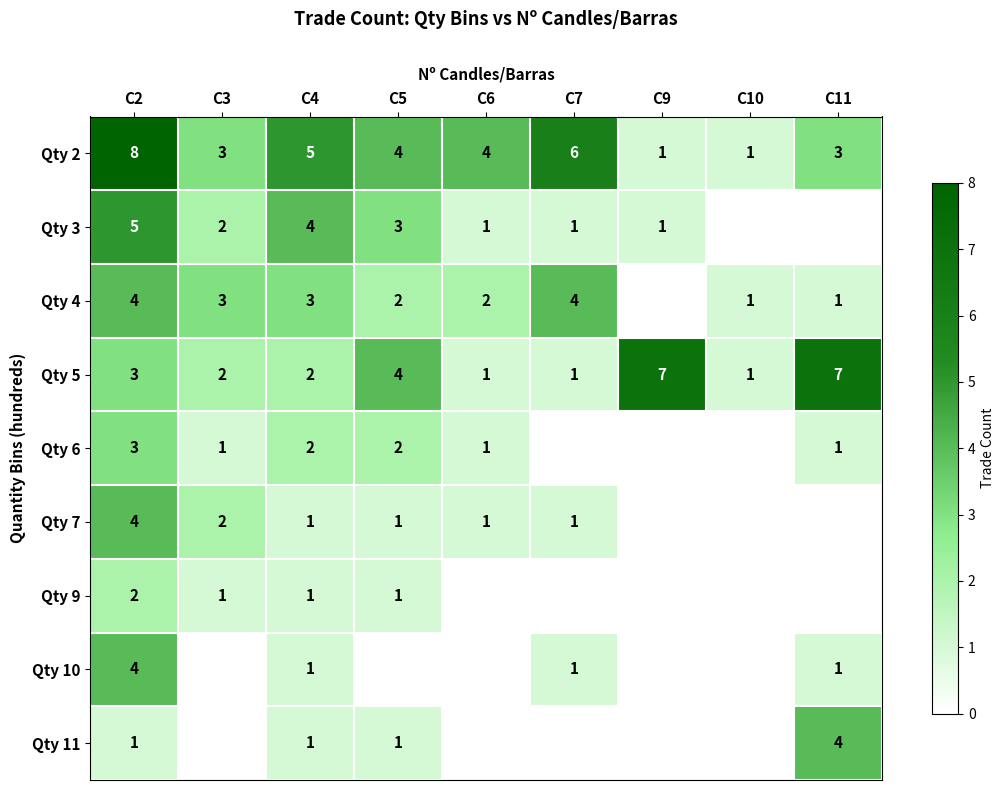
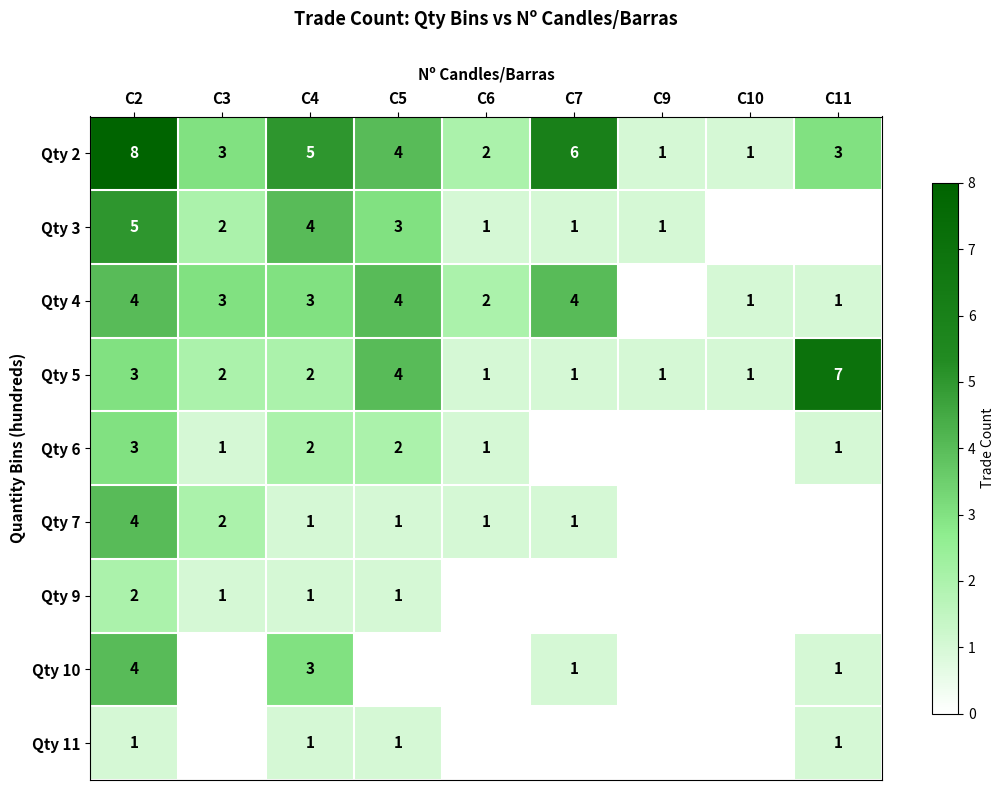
  {
    "Qty 2": {
      "C2": 8,
      "C3": 3,
      "C4": 5,
      "C5": 4,
-     "C6": 4,
+     "C6": 2,
      "C7": 6,
      "C9": 1,
      "C10": 1,
      "C11": 3
    },
    "Qty 3": {
      "C2": 5,
      "C3": 2,
      "C4": 4,
      "C5": 3,
      "C6": 1,
      "C7": 1,
      "C9": 1
    },
    "Qty 4": {
      "C2": 4,
      "C3": 3,
      "C4": 3,
-     "C5": 2,
+     "C5": 4,
      "C6": 2,
      "C7": 4,
      "C10": 1,
      "C11": 1
    },
    "Qty 5": {
      "C2": 3,
      "C3": 2,
      "C4": 2,
      "C5": 4,
      "C6": 1,
      "C7": 1,
-     "C9": 7,
+     "C9": 1,
      "C10": 1,
      "C11": 7
    },
    "Qty 6": {
      "C2": 3,
      "C3": 1,
      "C4": 2,
      "C5": 2,
      "C6": 1,
      "C11": 1
    },
    "Qty 7": {
      "C2": 4,
      "C3": 2,
      "C4": 1,
      "C5": 1,
      "C6": 1,
      "C7": 1
    },
    "Qty 9": {
      "C2": 2,
      "C3": 1,
      "C4": 1,
      "C5": 1
    },
    "Qty 10": {
      "C2": 4,
-     "C4": 1,
+     "C4": 3,
      "C7": 1,
      "C11": 1
    },
    "Qty 11": {
      "C2": 1,
      "C4": 1,
      "C5": 1,
-     "C11": 4
+     "C11": 1
    }
  }
